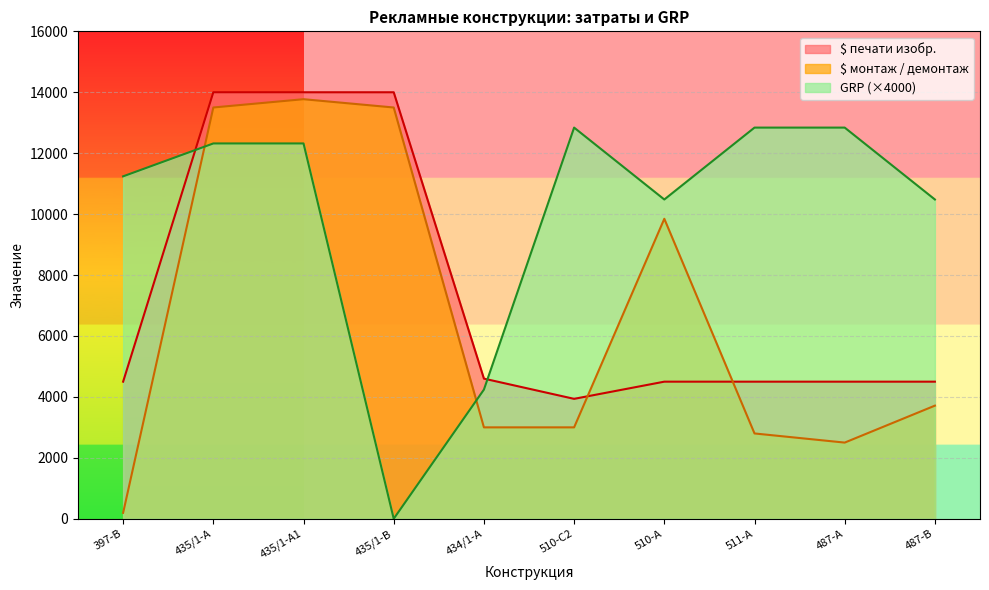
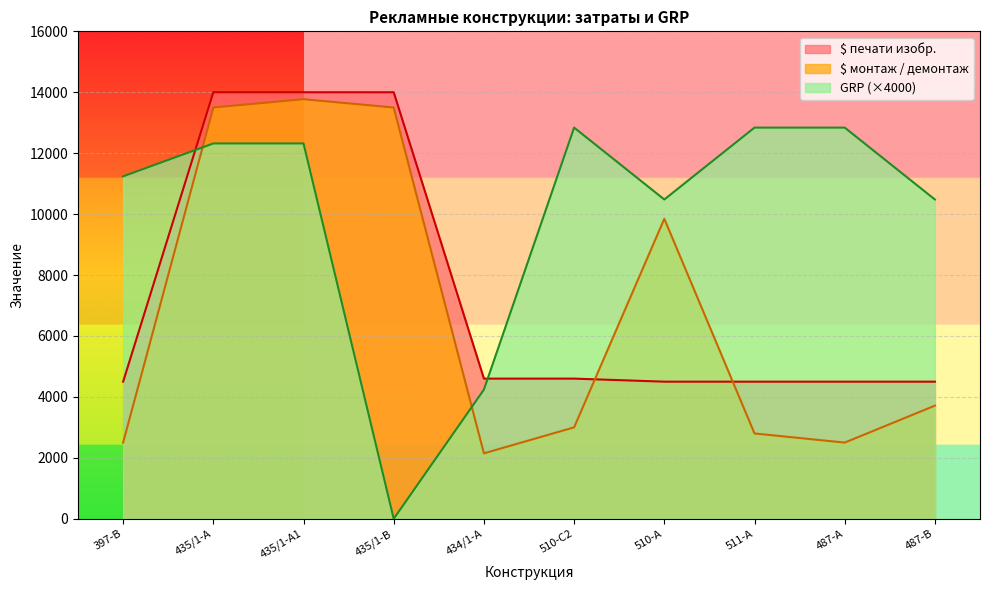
  {
    "$ печати изобр.": {
      "397-В": 4500,
      "435/1-А": 14000,
      "435/1-А1": 14000,
      "435/1-В": 14000,
      "434/1-А": 4600,
-     "510-С2": 3900,
+     "510-С2": 4600,
      "510-А": 4500,
      "511-А": 4500,
      "487-А": 4500,
      "487-В": 4500
    },
    "$ монтаж / демонтаж": {
-     "397-В": 200,
+     "397-В": 2500,
      "435/1-А": 13500,
      "435/1-А1": 13800,
      "435/1-В": 13500,
-     "434/1-А": 3000,
+     "434/1-А": 2100,
      "510-С2": 3000,
      "510-А": 9800,
      "511-А": 2800,
      "487-А": 2500,
      "487-В": 3700
    },
    "GRP (×4000)": {
      "397-В": 11200,
      "435/1-А": 12300,
      "435/1-А1": 12300,
      "435/1-В": 0,
      "434/1-А": 4200,
      "510-С2": 12800,
      "510-А": 10500,
      "511-А": 12800,
      "487-А": 12800,
      "487-В": 10500
    }
  }
